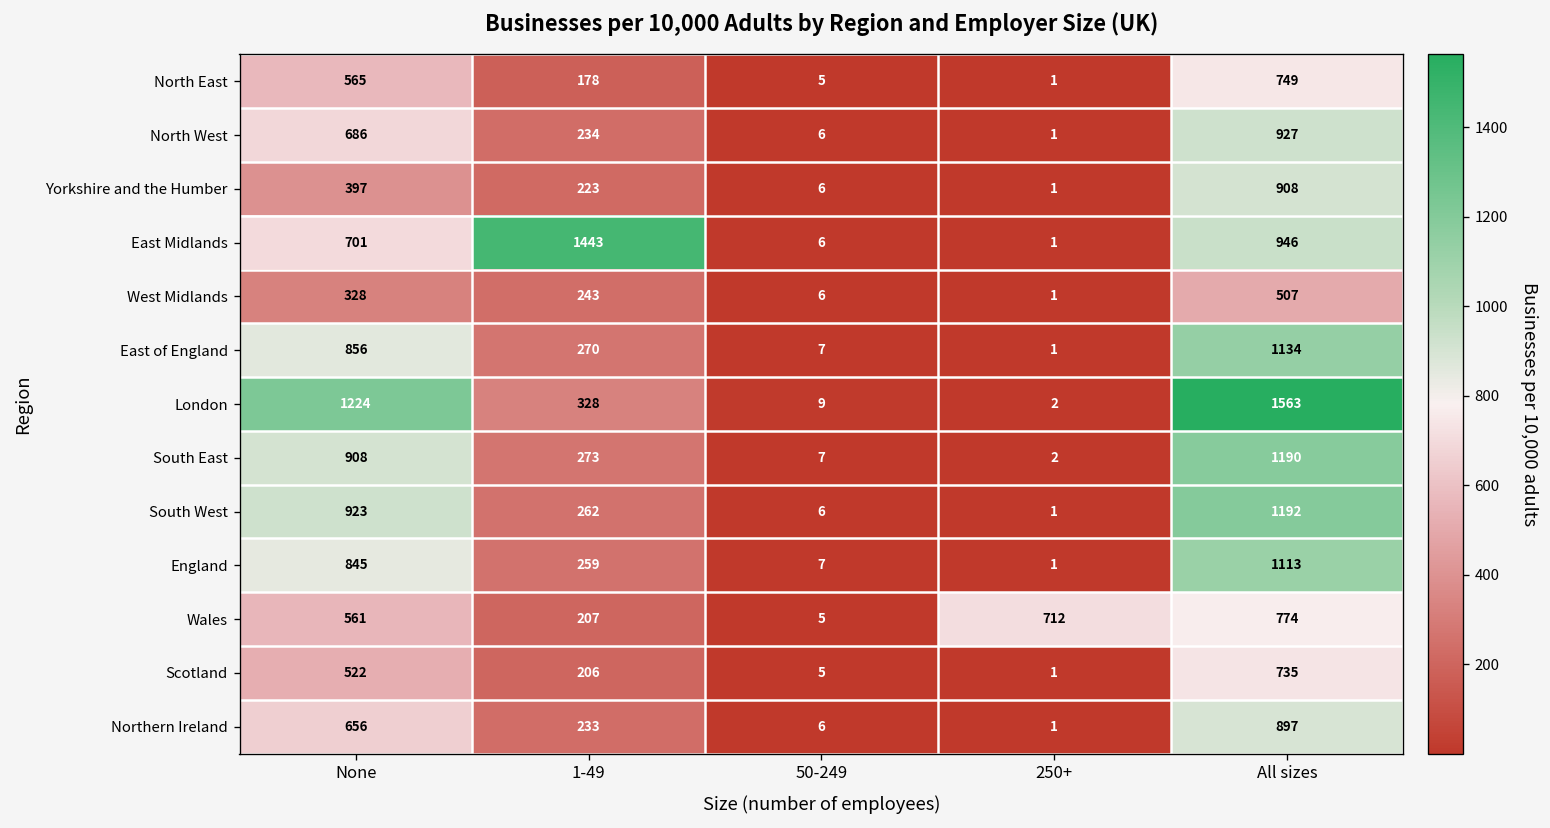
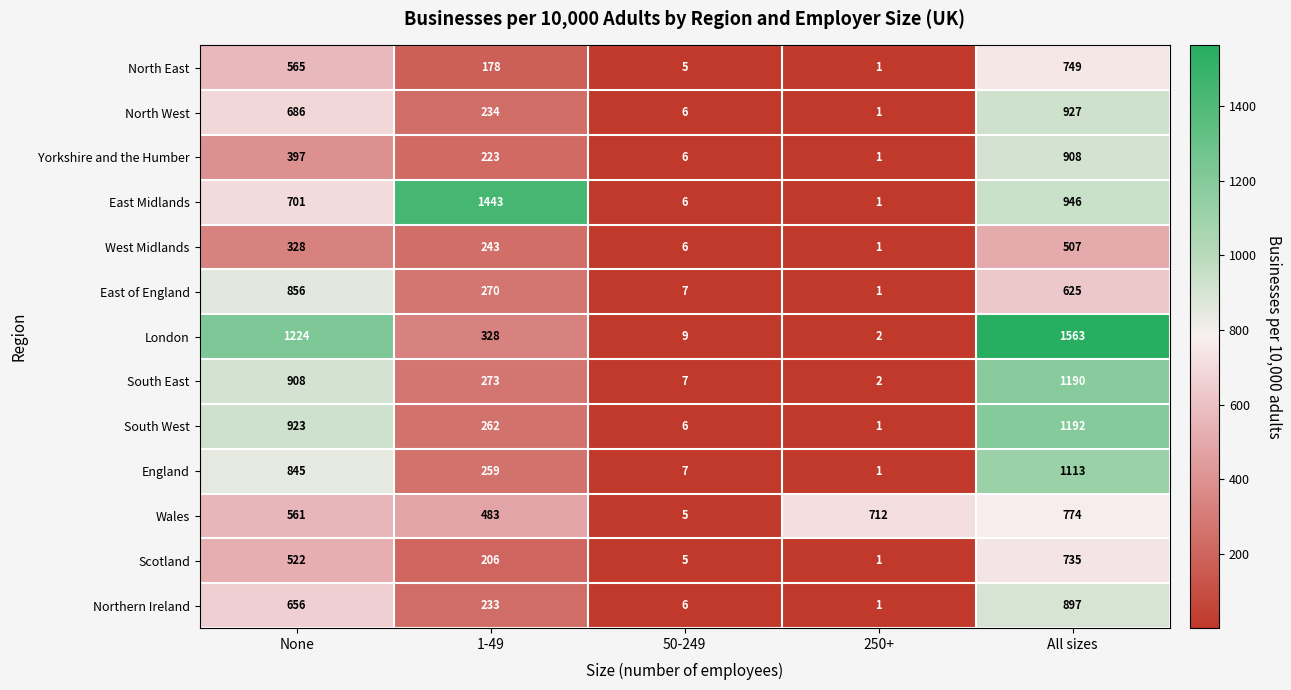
  {
    "North East": {
      "None": 565,
      "1-49": 178,
      "50-249": 5,
      "250+": 1,
      "All sizes": 749
    },
    "North West": {
      "None": 686,
      "1-49": 234,
      "50-249": 6,
      "250+": 1,
      "All sizes": 927
    },
    "Yorkshire and the Humber": {
      "None": 397,
      "1-49": 223,
      "50-249": 6,
      "250+": 1,
      "All sizes": 908
    },
    "East Midlands": {
      "None": 701,
      "1-49": 1443,
      "50-249": 6,
      "250+": 1,
      "All sizes": 946
    },
    "West Midlands": {
      "None": 328,
      "1-49": 243,
      "50-249": 6,
      "250+": 1,
      "All sizes": 507
    },
    "East of England": {
      "None": 856,
      "1-49": 270,
      "50-249": 7,
      "250+": 1,
-     "All sizes": 1134
+     "All sizes": 625
    },
    "London": {
      "None": 1224,
      "1-49": 328,
      "50-249": 9,
      "250+": 2,
      "All sizes": 1563
    },
    "South East": {
      "None": 908,
      "1-49": 273,
      "50-249": 7,
      "250+": 2,
      "All sizes": 1190
    },
    "South West": {
      "None": 923,
      "1-49": 262,
      "50-249": 6,
      "250+": 1,
      "All sizes": 1192
    },
    "England": {
      "None": 845,
      "1-49": 259,
      "50-249": 7,
      "250+": 1,
      "All sizes": 1113
    },
    "Wales": {
      "None": 561,
-     "1-49": 207,
+     "1-49": 483,
      "50-249": 5,
      "250+": 712,
      "All sizes": 774
    },
    "Scotland": {
      "None": 522,
      "1-49": 206,
      "50-249": 5,
      "250+": 1,
      "All sizes": 735
    },
    "Northern Ireland": {
      "None": 656,
      "1-49": 233,
      "50-249": 6,
      "250+": 1,
      "All sizes": 897
    }
  }
